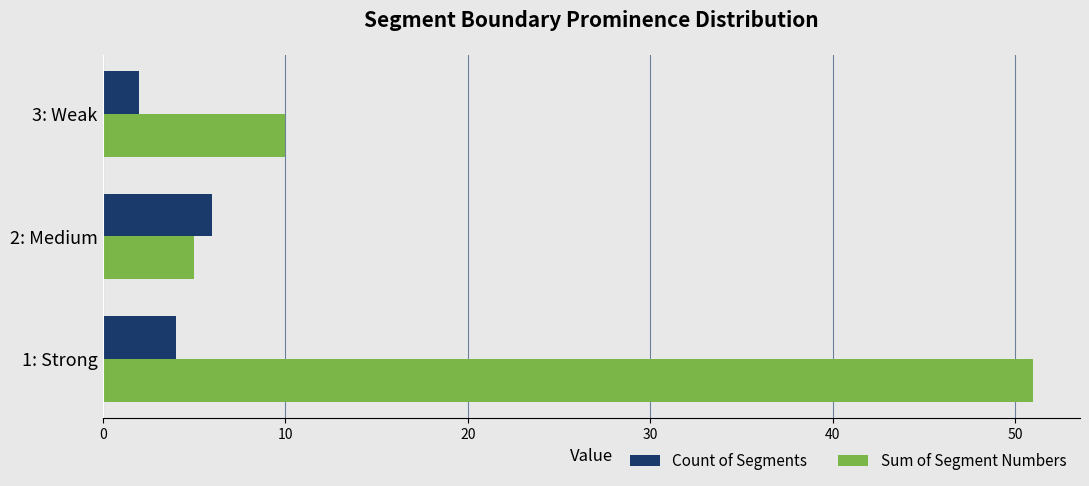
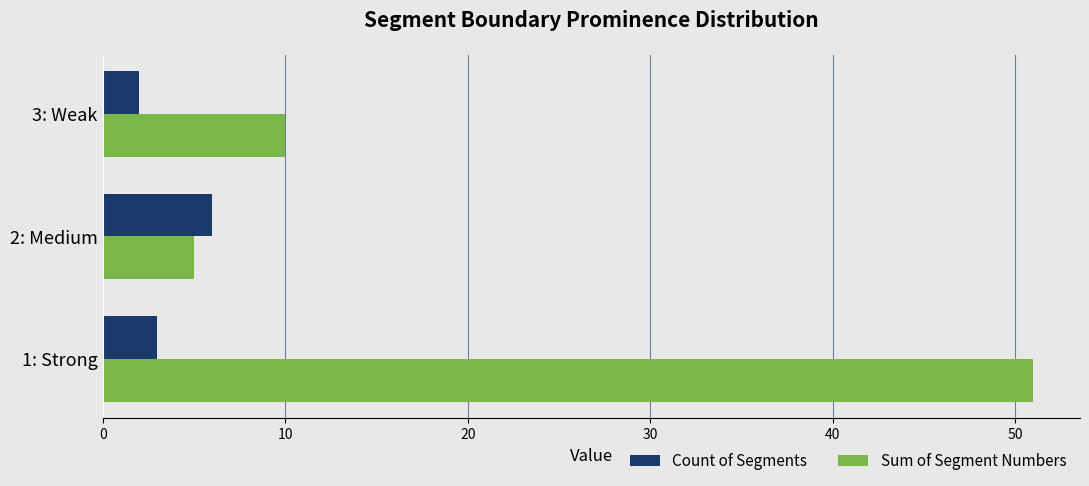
  {
    "Count of Segments": {
      "3: Weak": 2,
      "2: Medium": 6,
-     "1: Strong": 4
+     "1: Strong": 3
    },
    "Sum of Segment Numbers": {
      "3: Weak": 10,
      "2: Medium": 5,
      "1: Strong": 51
    }
  }
